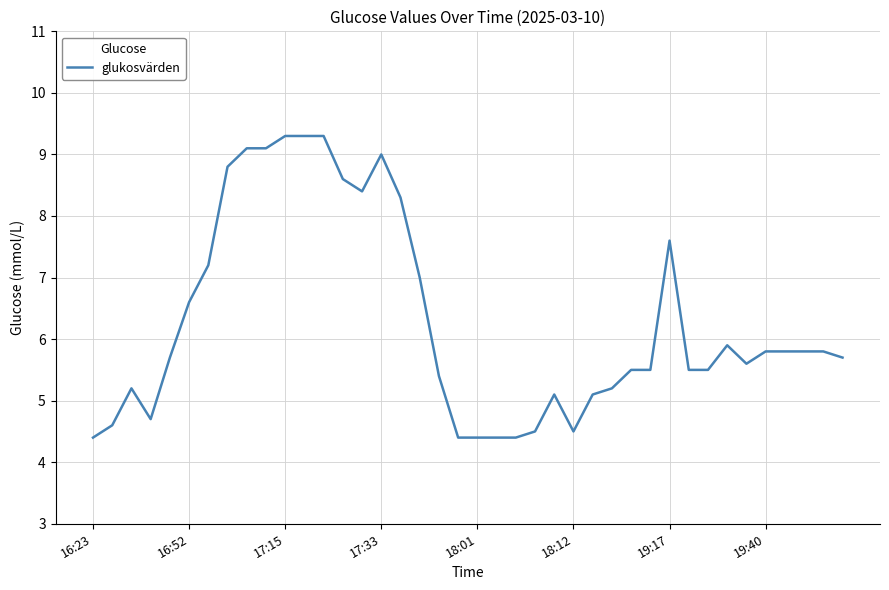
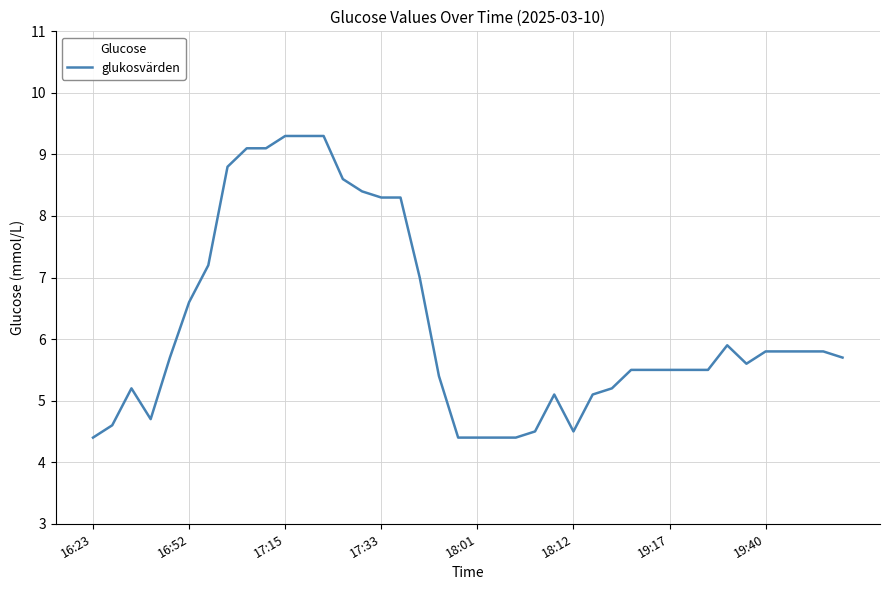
  {
    "16:23": 4.4,
    "16:52": 6.6,
    "17:15": 9.3,
-   "17:33": 9.0,
+   "17:33": 8.3,
    "18:12": 4.5,
-   "19:17": 7.6
+   "19:17": 5.5
  }
